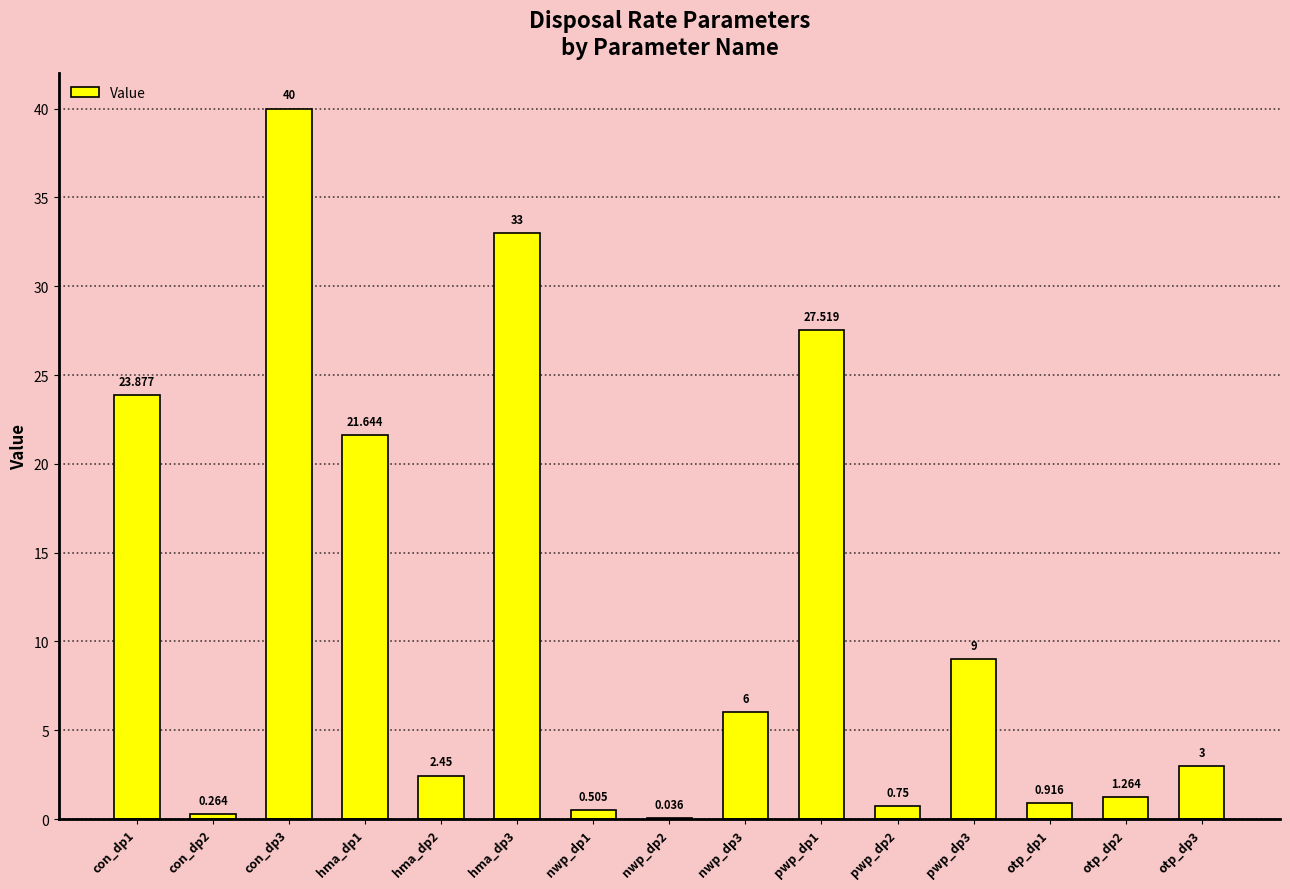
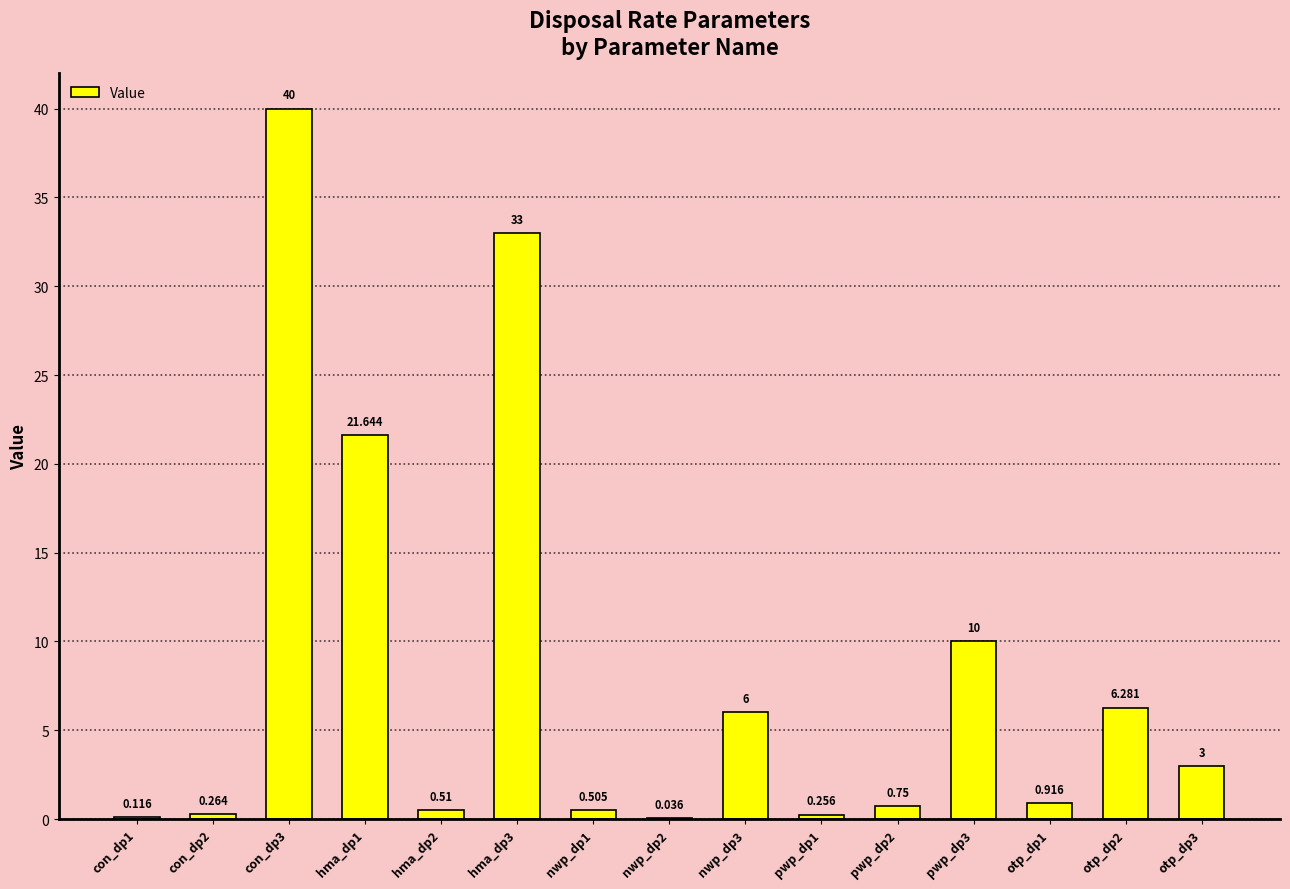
  {
-   "con_dp1": 23.877,
+   "con_dp1": 0.116,
    "con_dp2": 0.264,
    "con_dp3": 40,
    "hma_dp1": 21.644,
-   "hma_dp2": 2.45,
+   "hma_dp2": 0.51,
    "hma_dp3": 33,
    "nwp_dp1": 0.505,
    "nwp_dp2": 0.036,
    "nwp_dp3": 6,
-   "pwp_dp1": 27.519,
+   "pwp_dp1": 0.256,
    "pwp_dp2": 0.75,
-   "pwp_dp3": 9,
+   "pwp_dp3": 10,
    "otp_dp1": 0.916,
-   "otp_dp2": 1.264,
+   "otp_dp2": 6.281,
    "otp_dp3": 3
  }
